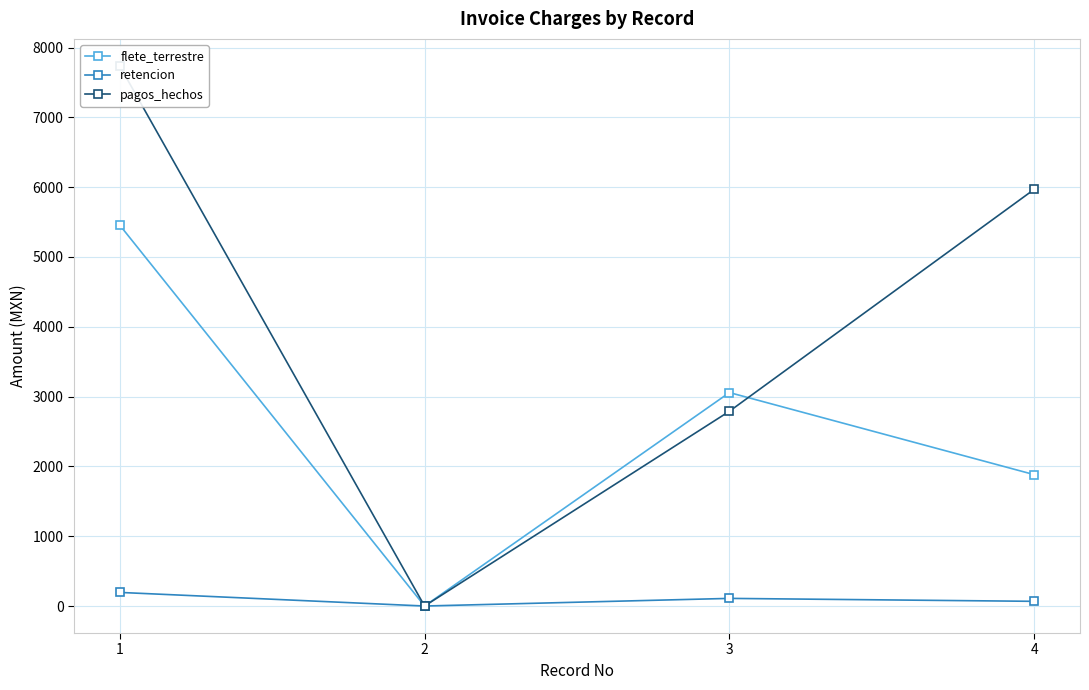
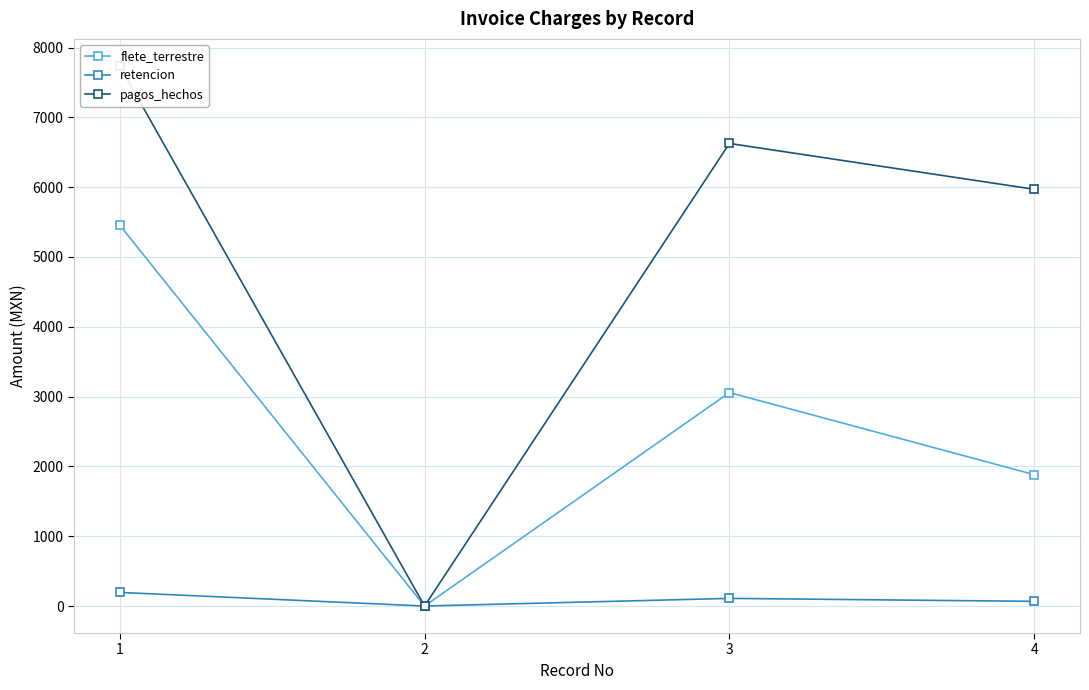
  {
    "pagos_hechos": {
-     "3": 2800,
+     "3": 6600,
      "4": 6000
    }
  }
